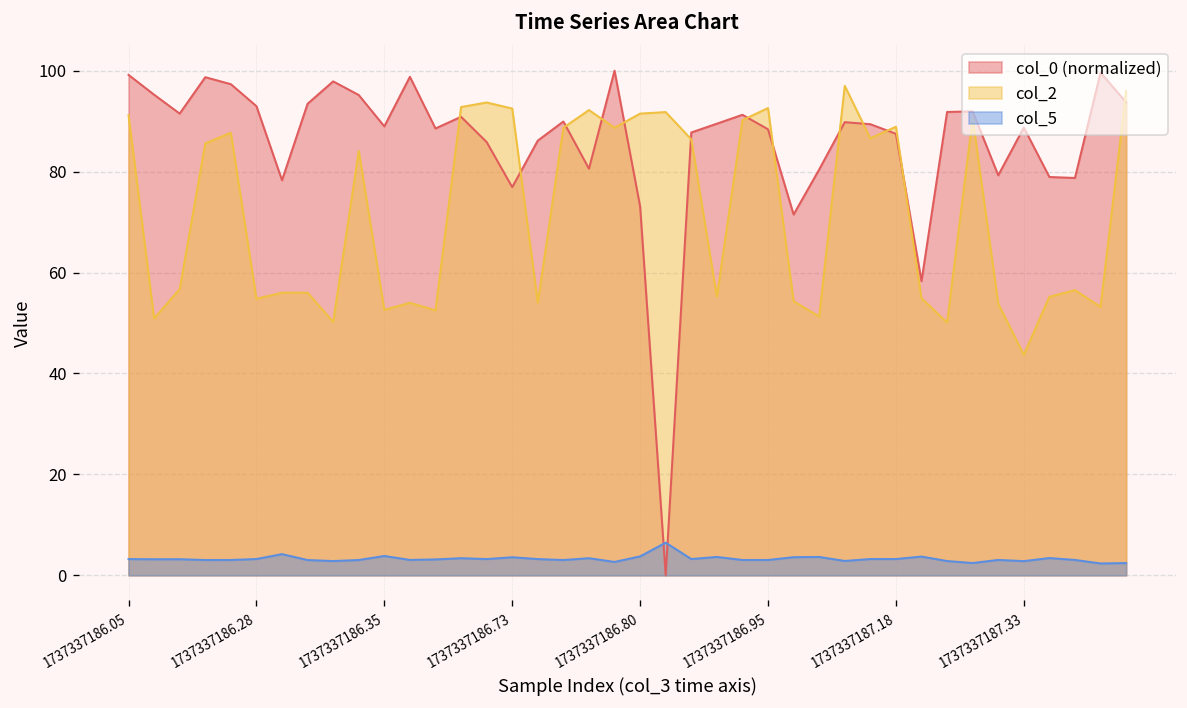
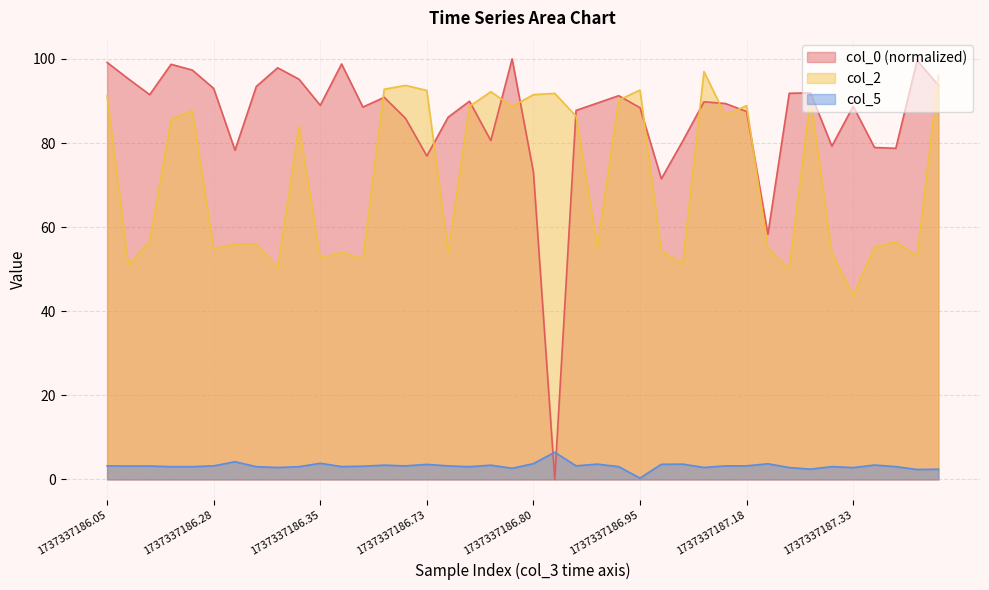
  {
    "col_0 (normalized)": {
      "1737337186.05": 99,
      "1737337186.28": 93,
      "1737337186.35": 89,
      "1737337186.73": 77,
      "1737337186.80": 73,
      "1737337186.95": 88,
      "1737337187.18": 87
    },
    "col_2": {
      "1737337186.05": 91,
      "1737337186.28": 55,
      "1737337186.35": 53,
      "1737337186.73": 93,
      "1737337186.80": 92,
      "1737337186.95": 93,
      "1737337187.18": 89,
      "1737337187.33": 44
    },
    "col_5": {
      "1737337186.05": 3,
      "1737337186.28": 3,
      "1737337186.35": 4,
      "1737337186.73": 4,
      "1737337186.80": 4,
-     "1737337186.95": 3,
+     "1737337186.95": 0,
      "1737337187.18": 3,
      "1737337187.33": 3
    }
  }
